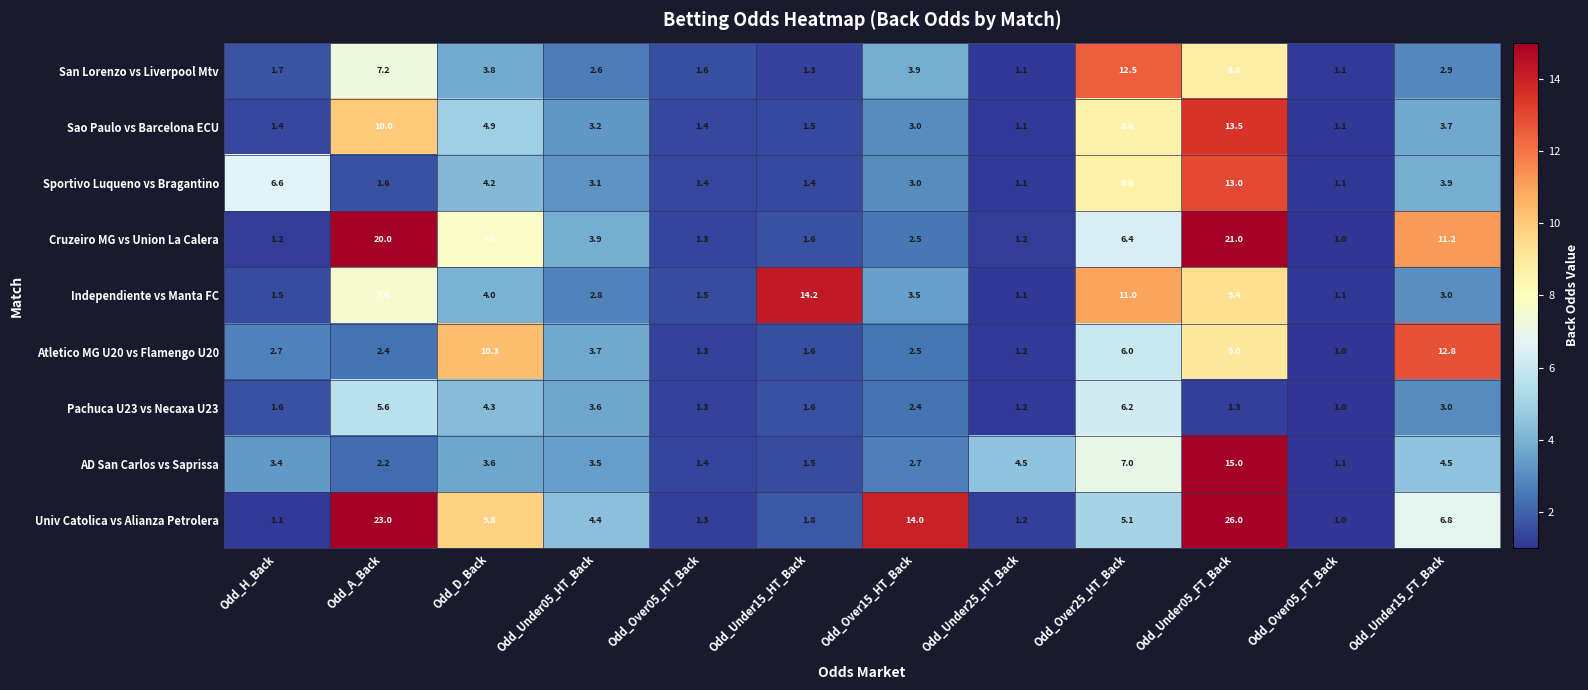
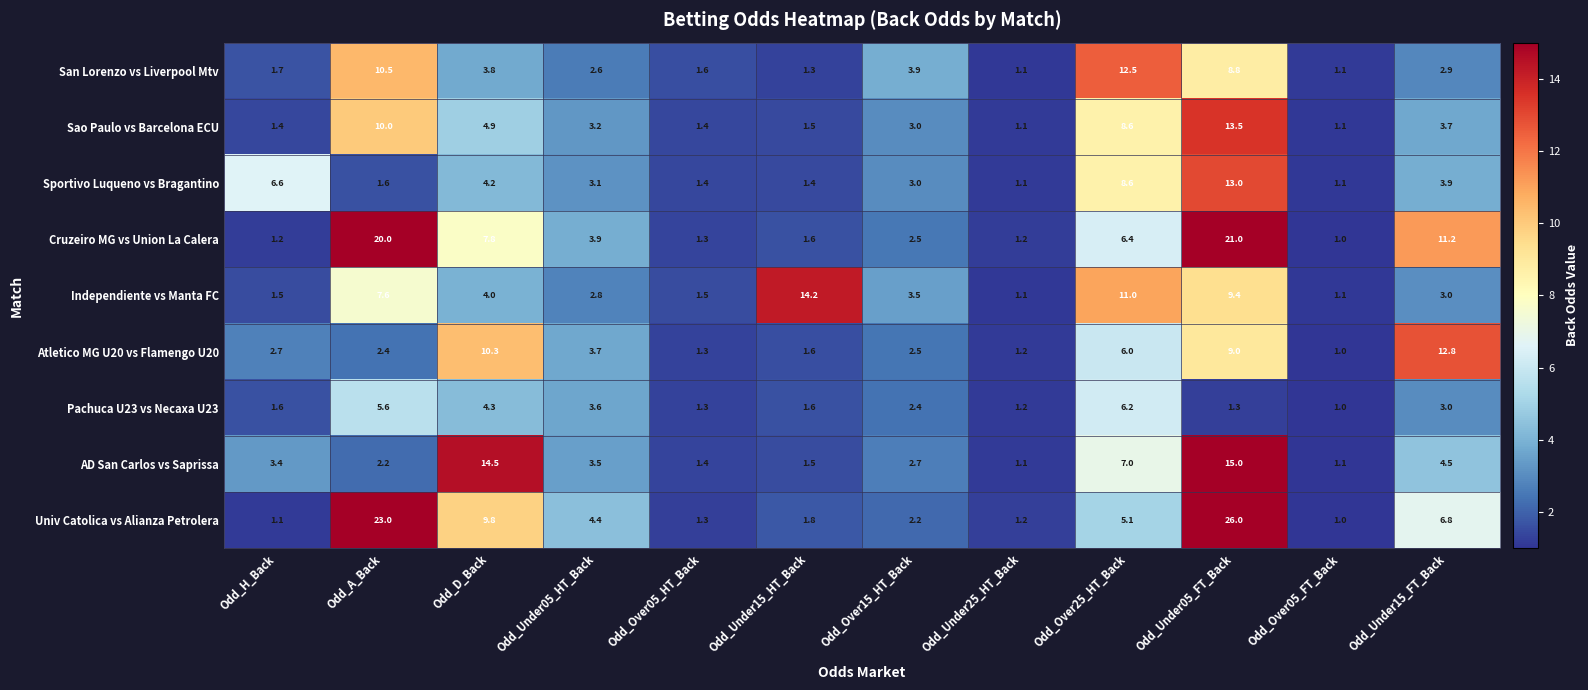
  {
    "San Lorenzo vs Liverpool Mtv": {
      "Odd_H_Back": 1.7,
-     "Odd_A_Back": 7.2,
+     "Odd_A_Back": 10.5,
      "Odd_D_Back": 3.8,
      "Odd_Under05_HT_Back": 2.6,
      "Odd_Over05_HT_Back": 1.6,
      "Odd_Under15_HT_Back": 1.3,
      "Odd_Over15_HT_Back": 3.9,
      "Odd_Under25_HT_Back": 1.1,
      "Odd_Over25_HT_Back": 12.5,
      "Odd_Under05_FT_Back": 8.8,
      "Odd_Over05_FT_Back": 1.1,
      "Odd_Under15_FT_Back": 2.9
    },
    "Sao Paulo vs Barcelona ECU": {
      "Odd_H_Back": 1.4,
      "Odd_A_Back": 10.0,
      "Odd_D_Back": 4.9,
      "Odd_Under05_HT_Back": 3.2,
      "Odd_Over05_HT_Back": 1.4,
      "Odd_Under15_HT_Back": 1.5,
      "Odd_Over15_HT_Back": 3.0,
      "Odd_Under25_HT_Back": 1.1,
      "Odd_Over25_HT_Back": 8.6,
      "Odd_Under05_FT_Back": 13.5,
      "Odd_Over05_FT_Back": 1.1,
      "Odd_Under15_FT_Back": 3.7
    },
    "Sportivo Luqueno vs Bragantino": {
      "Odd_H_Back": 6.6,
      "Odd_A_Back": 1.6,
      "Odd_D_Back": 4.2,
      "Odd_Under05_HT_Back": 3.1,
      "Odd_Over05_HT_Back": 1.4,
      "Odd_Under15_HT_Back": 1.4,
      "Odd_Over15_HT_Back": 3.0,
      "Odd_Under25_HT_Back": 1.1,
      "Odd_Over25_HT_Back": 8.6,
      "Odd_Under05_FT_Back": 13.0,
      "Odd_Over05_FT_Back": 1.1,
      "Odd_Under15_FT_Back": 3.9
    },
    "Cruzeiro MG vs Union La Calera": {
      "Odd_H_Back": 1.2,
      "Odd_A_Back": 20.0,
      "Odd_D_Back": 7.8,
      "Odd_Under05_HT_Back": 3.9,
      "Odd_Over05_HT_Back": 1.3,
      "Odd_Under15_HT_Back": 1.6,
      "Odd_Over15_HT_Back": 2.5,
      "Odd_Under25_HT_Back": 1.2,
      "Odd_Over25_HT_Back": 6.4,
      "Odd_Under05_FT_Back": 21.0,
      "Odd_Over05_FT_Back": 1.0,
      "Odd_Under15_FT_Back": 11.2
    },
    "Independiente vs Manta FC": {
      "Odd_H_Back": 1.5,
      "Odd_A_Back": 7.6,
      "Odd_D_Back": 4.0,
      "Odd_Under05_HT_Back": 2.8,
      "Odd_Over05_HT_Back": 1.5,
      "Odd_Under15_HT_Back": 14.2,
      "Odd_Over15_HT_Back": 3.5,
      "Odd_Under25_HT_Back": 1.1,
      "Odd_Over25_HT_Back": 11.0,
      "Odd_Under05_FT_Back": 9.4,
      "Odd_Over05_FT_Back": 1.1,
      "Odd_Under15_FT_Back": 3.0
    },
    "Atletico MG U20 vs Flamengo U20": {
      "Odd_H_Back": 2.7,
      "Odd_A_Back": 2.4,
      "Odd_D_Back": 10.3,
      "Odd_Under05_HT_Back": 3.7,
      "Odd_Over05_HT_Back": 1.3,
      "Odd_Under15_HT_Back": 1.6,
      "Odd_Over15_HT_Back": 2.5,
      "Odd_Under25_HT_Back": 1.2,
      "Odd_Over25_HT_Back": 6.0,
      "Odd_Under05_FT_Back": 9.0,
      "Odd_Over05_FT_Back": 1.0,
      "Odd_Under15_FT_Back": 12.8
    },
    "Pachuca U23 vs Necaxa U23": {
      "Odd_H_Back": 1.6,
      "Odd_A_Back": 5.6,
      "Odd_D_Back": 4.3,
      "Odd_Under05_HT_Back": 3.6,
      "Odd_Over05_HT_Back": 1.3,
      "Odd_Under15_HT_Back": 1.6,
      "Odd_Over15_HT_Back": 2.4,
      "Odd_Under25_HT_Back": 1.2,
      "Odd_Over25_HT_Back": 6.2,
      "Odd_Under05_FT_Back": 1.3,
      "Odd_Over05_FT_Back": 1.0,
      "Odd_Under15_FT_Back": 3.0
    },
    "AD San Carlos vs Saprissa": {
      "Odd_H_Back": 3.4,
      "Odd_A_Back": 2.2,
-     "Odd_D_Back": 3.6,
+     "Odd_D_Back": 14.5,
      "Odd_Under05_HT_Back": 3.5,
      "Odd_Over05_HT_Back": 1.4,
      "Odd_Under15_HT_Back": 1.5,
      "Odd_Over15_HT_Back": 2.7,
-     "Odd_Under25_HT_Back": 4.5,
+     "Odd_Under25_HT_Back": 1.1,
      "Odd_Over25_HT_Back": 7.0,
      "Odd_Under05_FT_Back": 15.0,
      "Odd_Over05_FT_Back": 1.1,
      "Odd_Under15_FT_Back": 4.5
    },
    "Univ Catolica vs Alianza Petrolera": {
      "Odd_H_Back": 1.1,
      "Odd_A_Back": 23.0,
      "Odd_D_Back": 9.8,
      "Odd_Under05_HT_Back": 4.4,
      "Odd_Over05_HT_Back": 1.3,
      "Odd_Under15_HT_Back": 1.8,
-     "Odd_Over15_HT_Back": 14.0,
+     "Odd_Over15_HT_Back": 2.2,
      "Odd_Under25_HT_Back": 1.2,
      "Odd_Over25_HT_Back": 5.1,
      "Odd_Under05_FT_Back": 26.0,
      "Odd_Over05_FT_Back": 1.0,
      "Odd_Under15_FT_Back": 6.8
    }
  }
